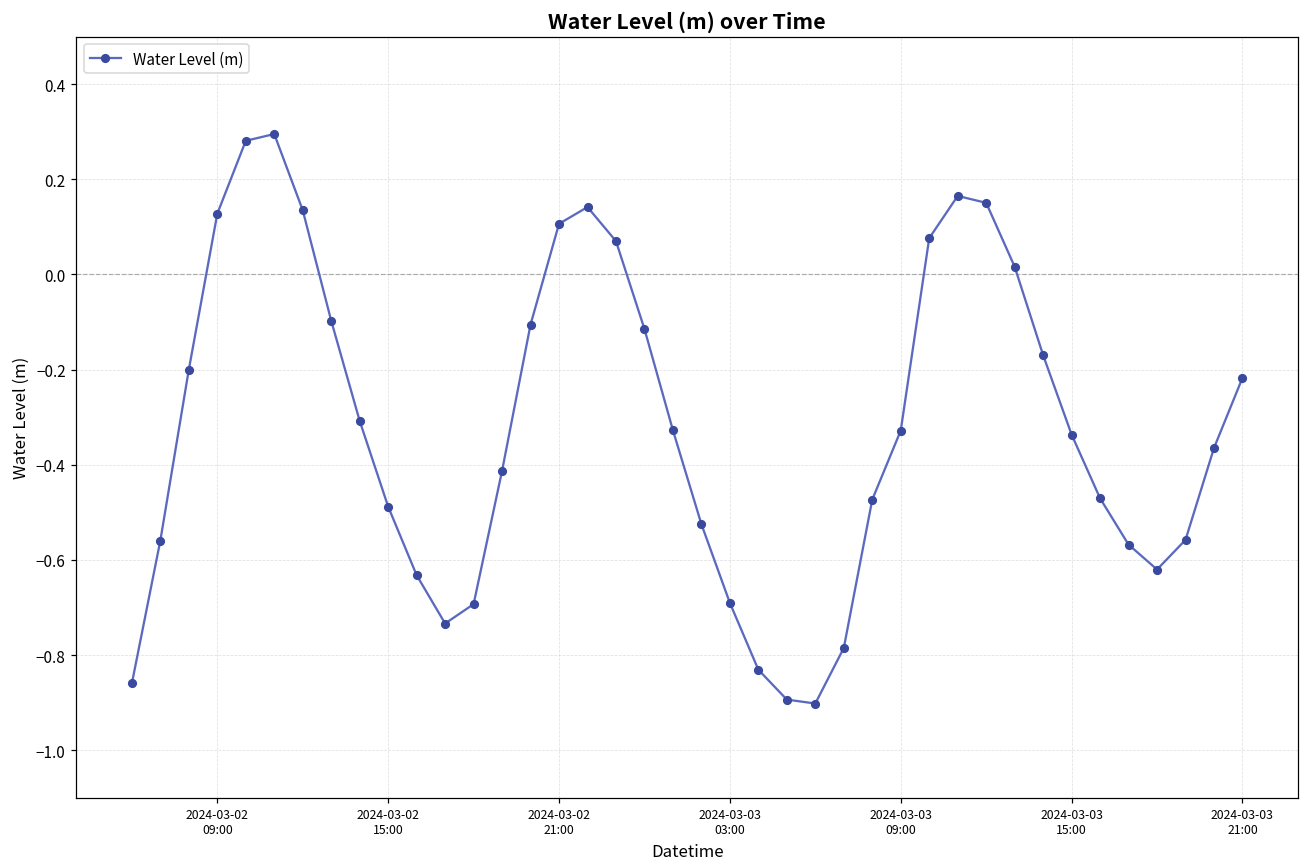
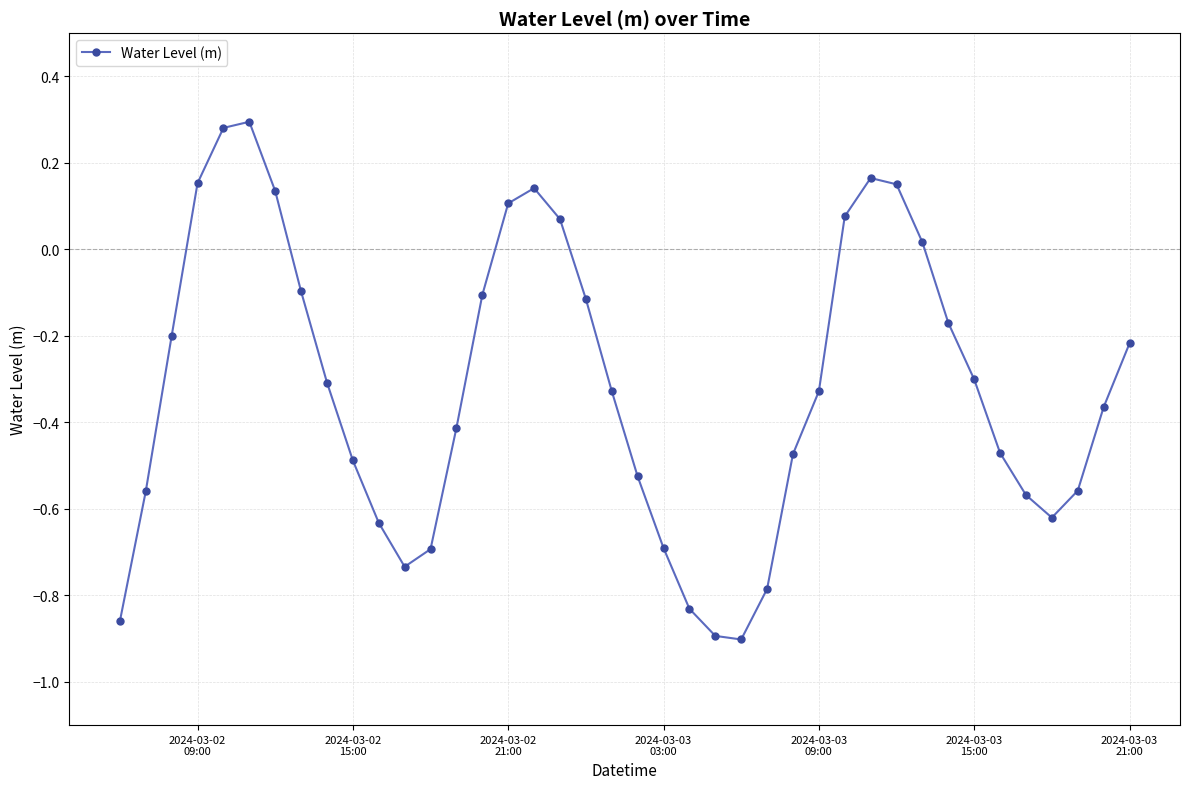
  {
-   "2024-03-02 09:00": 0.13,
+   "2024-03-02 09:00": 0.15,
    "2024-03-02 15:00": -0.49,
    "2024-03-02 21:00": 0.11,
    "2024-03-03 03:00": -0.69,
    "2024-03-03 09:00": -0.33,
-   "2024-03-03 15:00": -0.34,
+   "2024-03-03 15:00": -0.30,
    "2024-03-03 21:00": -0.22
  }
